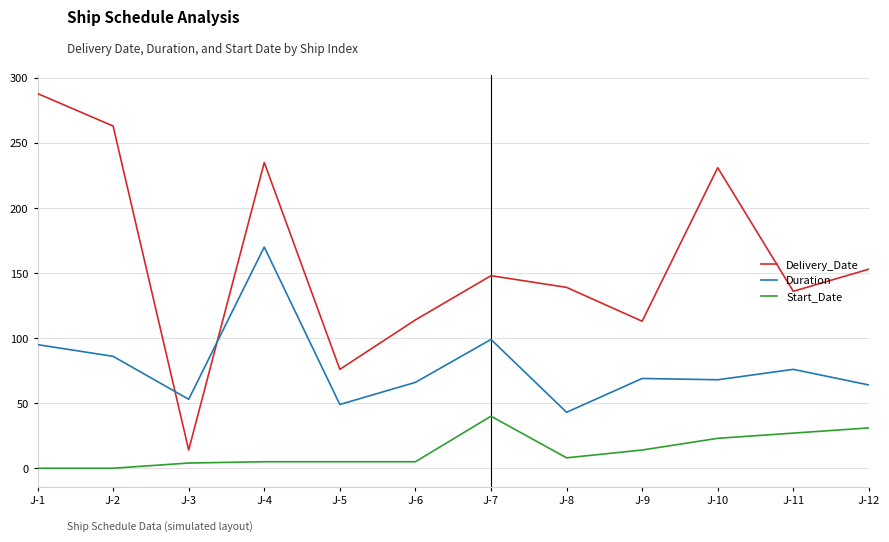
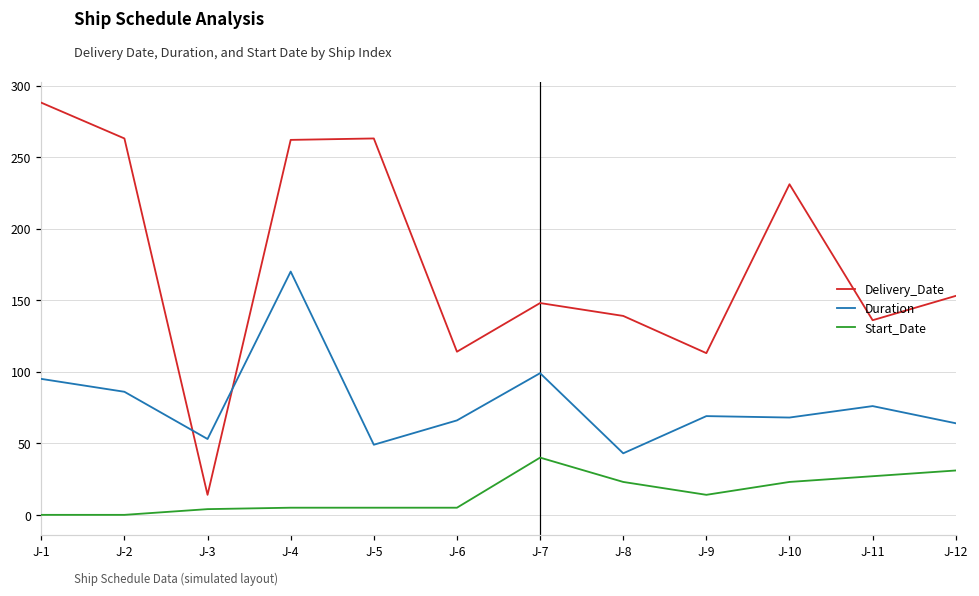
  {
    "Delivery_Date": {
      "J-1": 288,
      "J-2": 263,
      "J-3": 14,
-     "J-4": 235,
-     "J-5": 76,
+     "J-4": 262,
+     "J-5": 263,
      "J-6": 114,
      "J-7": 148,
      "J-8": 139,
      "J-9": 113,
      "J-10": 231,
      "J-11": 136,
      "J-12": 153
    },
    "Duration": {
      "J-1": 95,
      "J-2": 86,
      "J-3": 53,
      "J-4": 170,
      "J-5": 49,
      "J-6": 66,
      "J-7": 99,
      "J-8": 43,
      "J-9": 69,
      "J-10": 68,
      "J-11": 76,
      "J-12": 64
    },
    "Start_Date": {
      "J-1": 0,
      "J-2": 0,
      "J-3": 4,
      "J-4": 5,
      "J-5": 5,
      "J-6": 5,
      "J-7": 40,
-     "J-8": 8,
+     "J-8": 23,
      "J-9": 14,
      "J-10": 23,
      "J-11": 27,
      "J-12": 31
    }
  }
